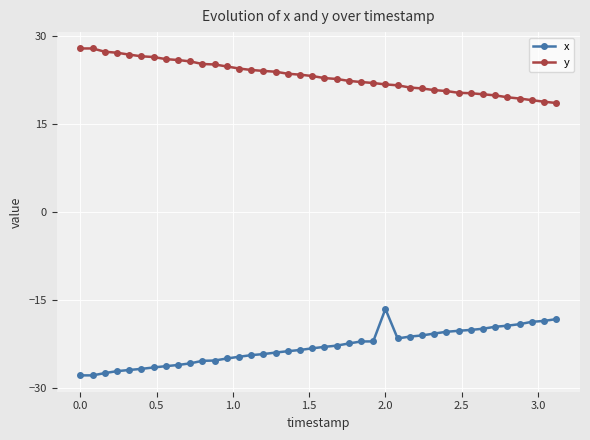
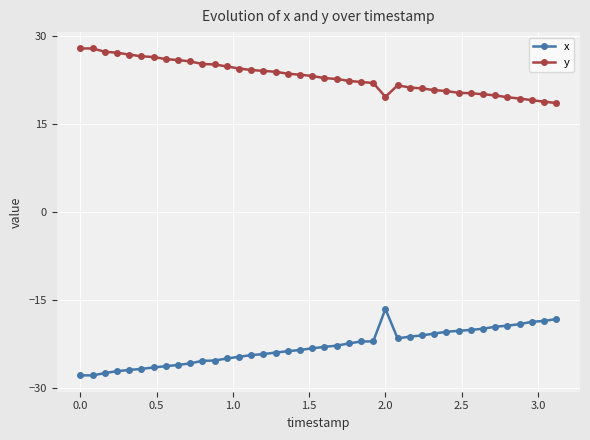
  {
    "x": {
      "0.0": -28,
      "2.0": -17
    },
    "y": {
      "0.0": 28,
-     "2.0": 22
+     "2.0": 20
    }
  }
